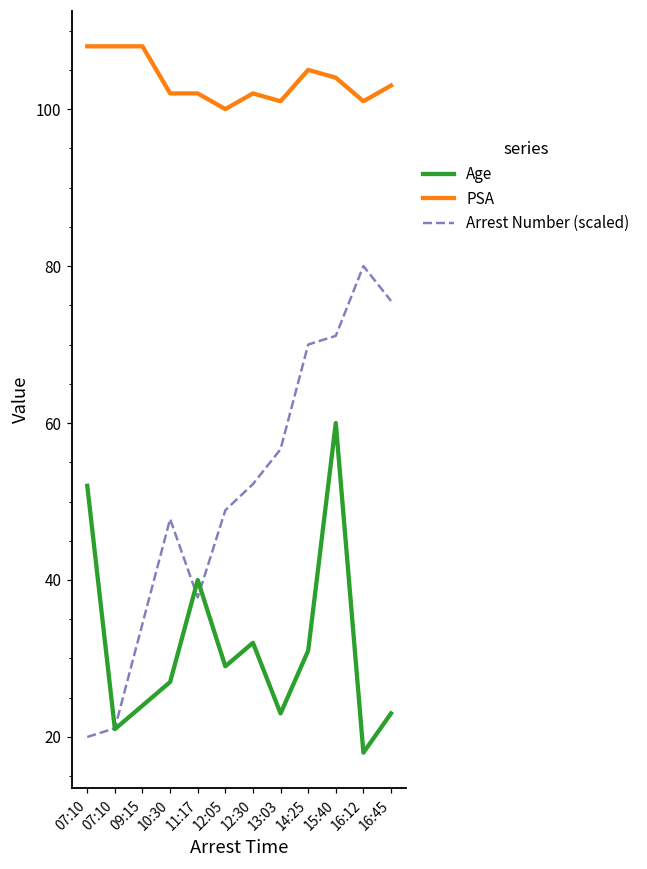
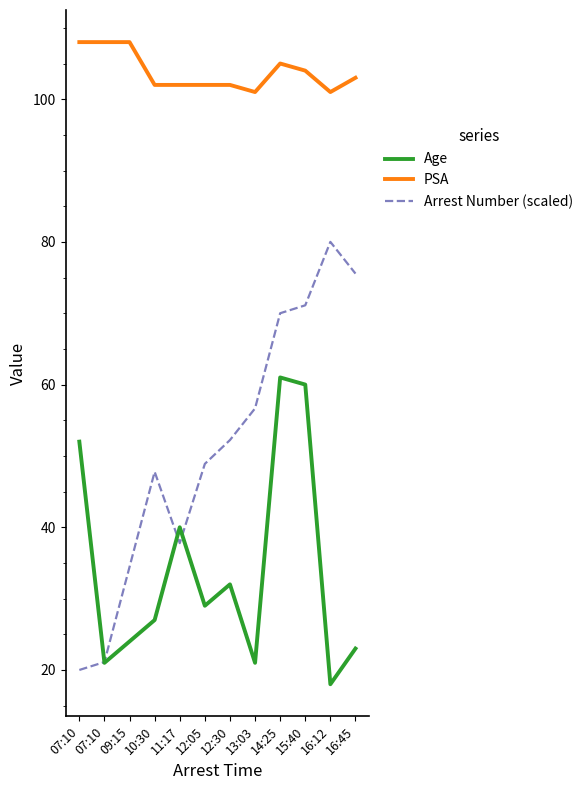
  {
    "Age": {
      "09:15": 24,
      "10:30": 27,
      "11:17": 40,
      "12:05": 29,
      "12:30": 32,
-     "13:03": 23,
-     "14:25": 31,
+     "13:03": 21,
+     "14:25": 61,
      "15:40": 60,
      "16:12": 18,
      "16:45": 23
    },
    "PSA": {
      "09:15": 108,
      "10:30": 102,
      "11:17": 102,
-     "12:05": 100,
+     "12:05": 102,
      "12:30": 102,
      "13:03": 101,
      "14:25": 105,
      "15:40": 104,
      "16:12": 101,
      "16:45": 103
    },
    "Arrest Number (scaled)": {
      "09:15": 34,
      "10:30": 48,
      "11:17": 38,
      "12:05": 49,
      "12:30": 52,
      "13:03": 57,
      "14:25": 70,
      "15:40": 71,
      "16:12": 80,
      "16:45": 76
    }
  }
